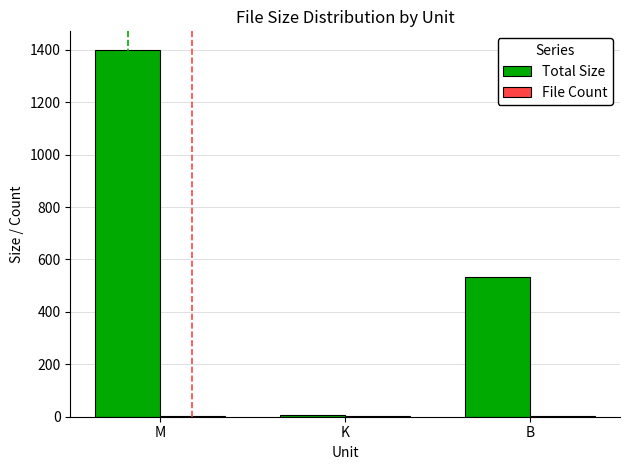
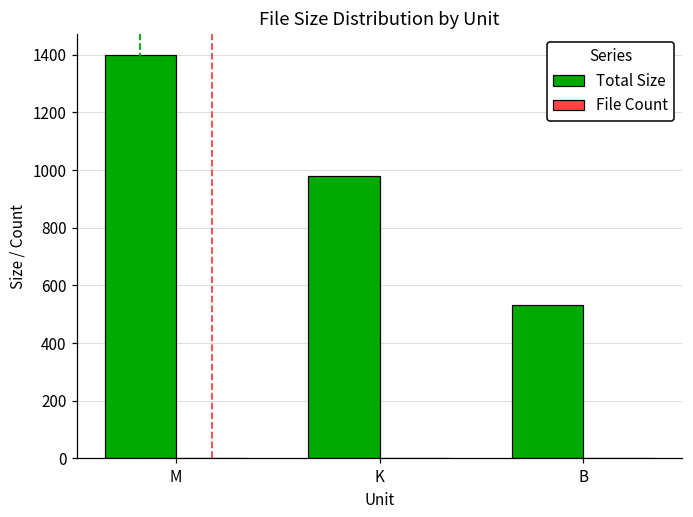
  {
    "Total Size": {
      "M": 1400,
-     "K": 10,
+     "K": 980,
      "B": 530
    }
  }
